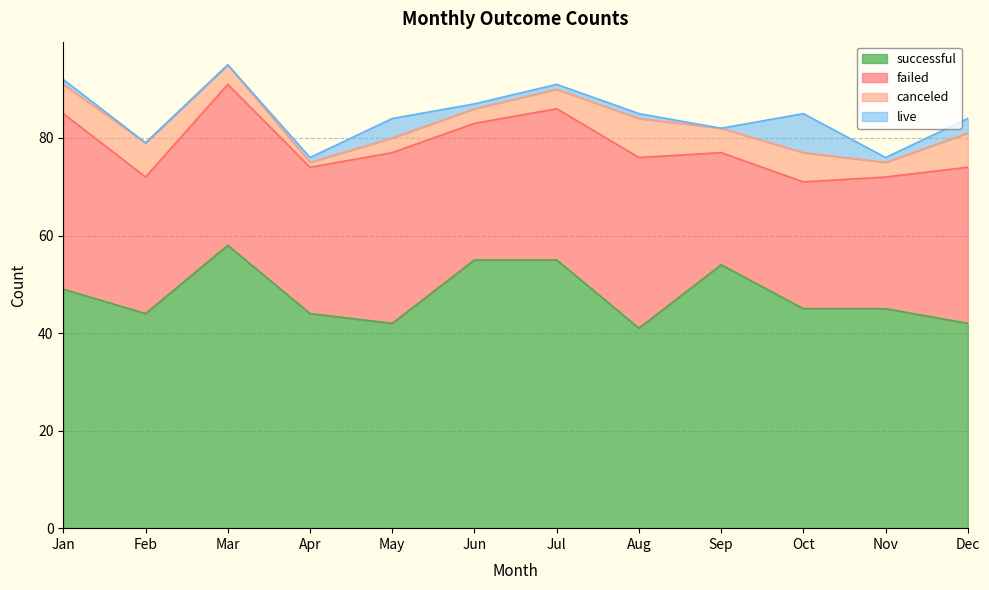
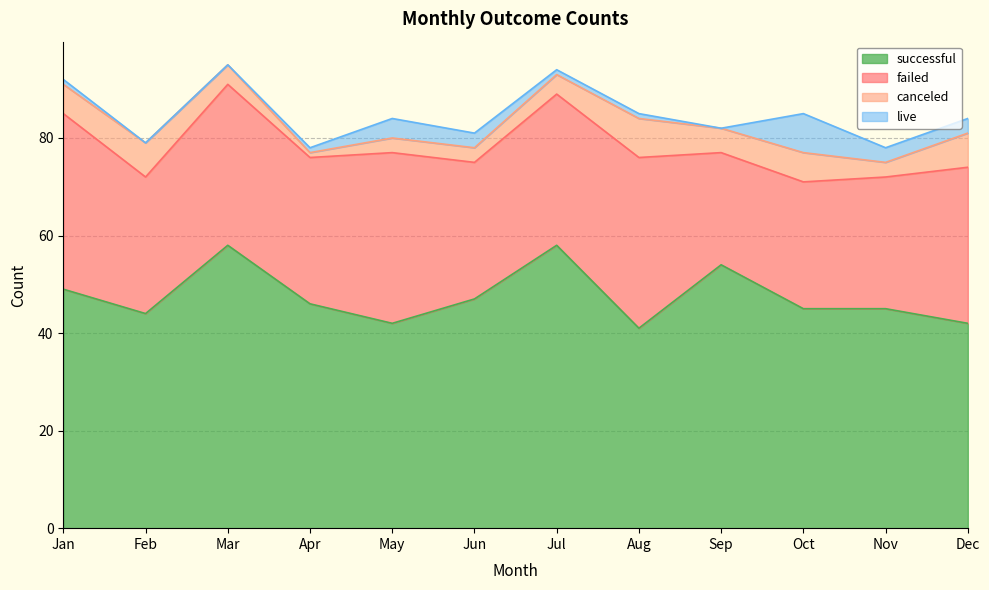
  {
    "successful": {
      "Jan": 49,
      "Feb": 44,
      "Mar": 58,
-     "Apr": 44,
+     "Apr": 46,
      "May": 42,
-     "Jun": 55,
-     "Jul": 55,
+     "Jun": 47,
+     "Jul": 58,
      "Aug": 41,
      "Sep": 54,
      "Oct": 45,
      "Nov": 45,
      "Dec": 42
    },
    "live": {
      "Jan": 1,
      "Apr": 1,
      "May": 4,
-     "Jun": 1,
+     "Jun": 3,
      "Jul": 1,
      "Aug": 1,
      "Oct": 8,
-     "Nov": 1,
+     "Nov": 3,
      "Dec": 3
    }
  }
